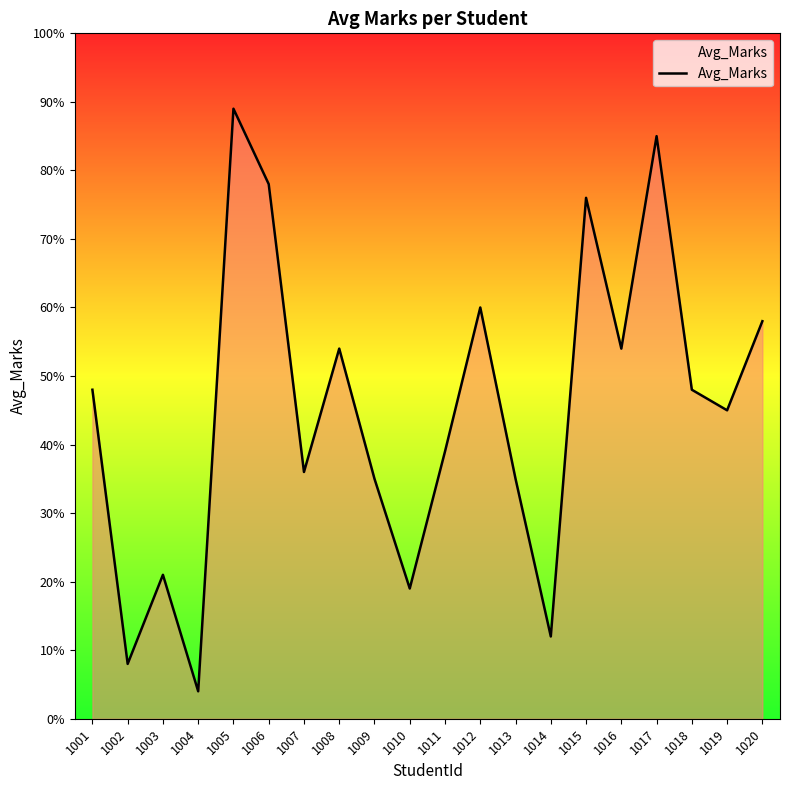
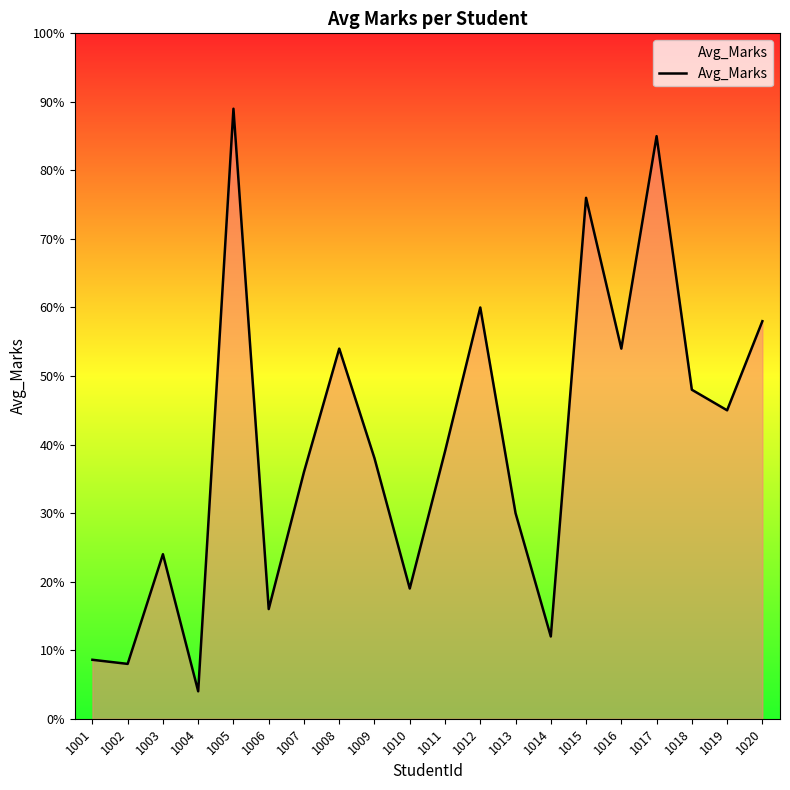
  {
-   "1001": "48%",
+   "1001": "9%",
    "1002": "8%",
-   "1003": "21%",
+   "1003": "24%",
    "1004": "4%",
    "1005": "89%",
-   "1006": "78%",
+   "1006": "16%",
    "1007": "36%",
    "1008": "54%",
-   "1009": "35%",
+   "1009": "38%",
    "1010": "19%",
    "1011": "39%",
    "1012": "60%",
-   "1013": "35%",
+   "1013": "30%",
    "1014": "12%",
    "1015": "76%",
    "1016": "54%",
    "1017": "85%",
    "1018": "48%",
    "1019": "45%",
    "1020": "58%"
  }
